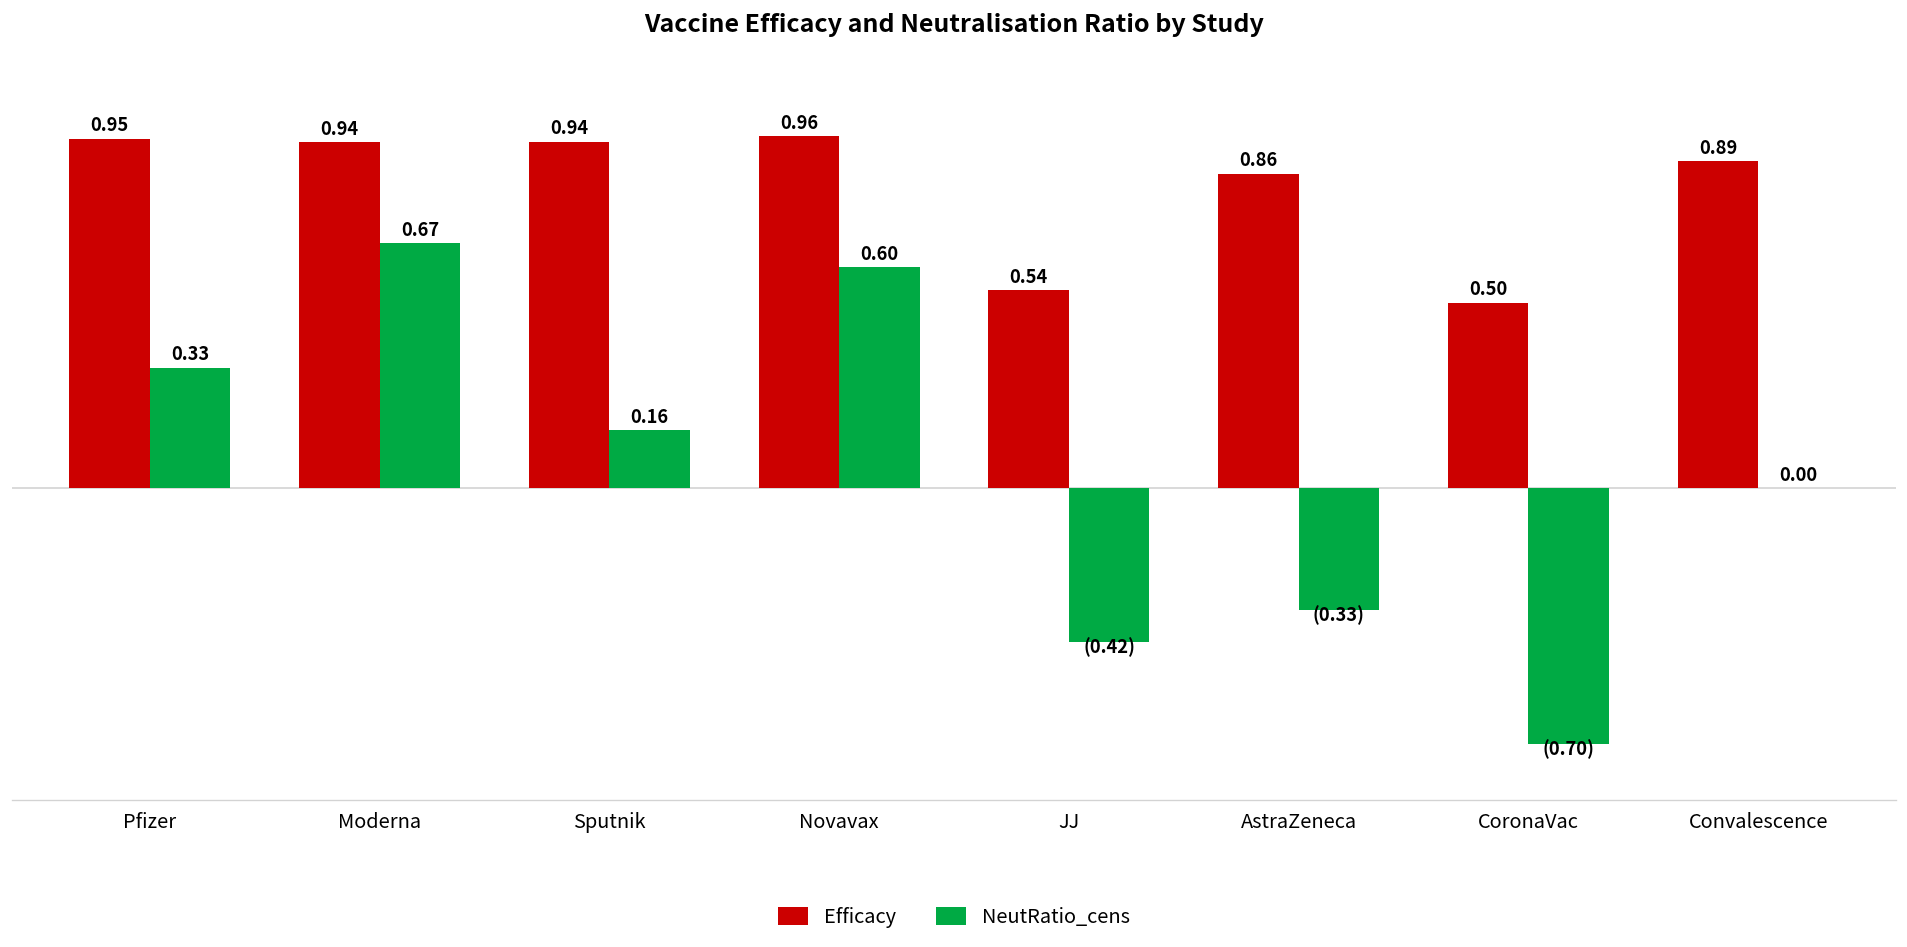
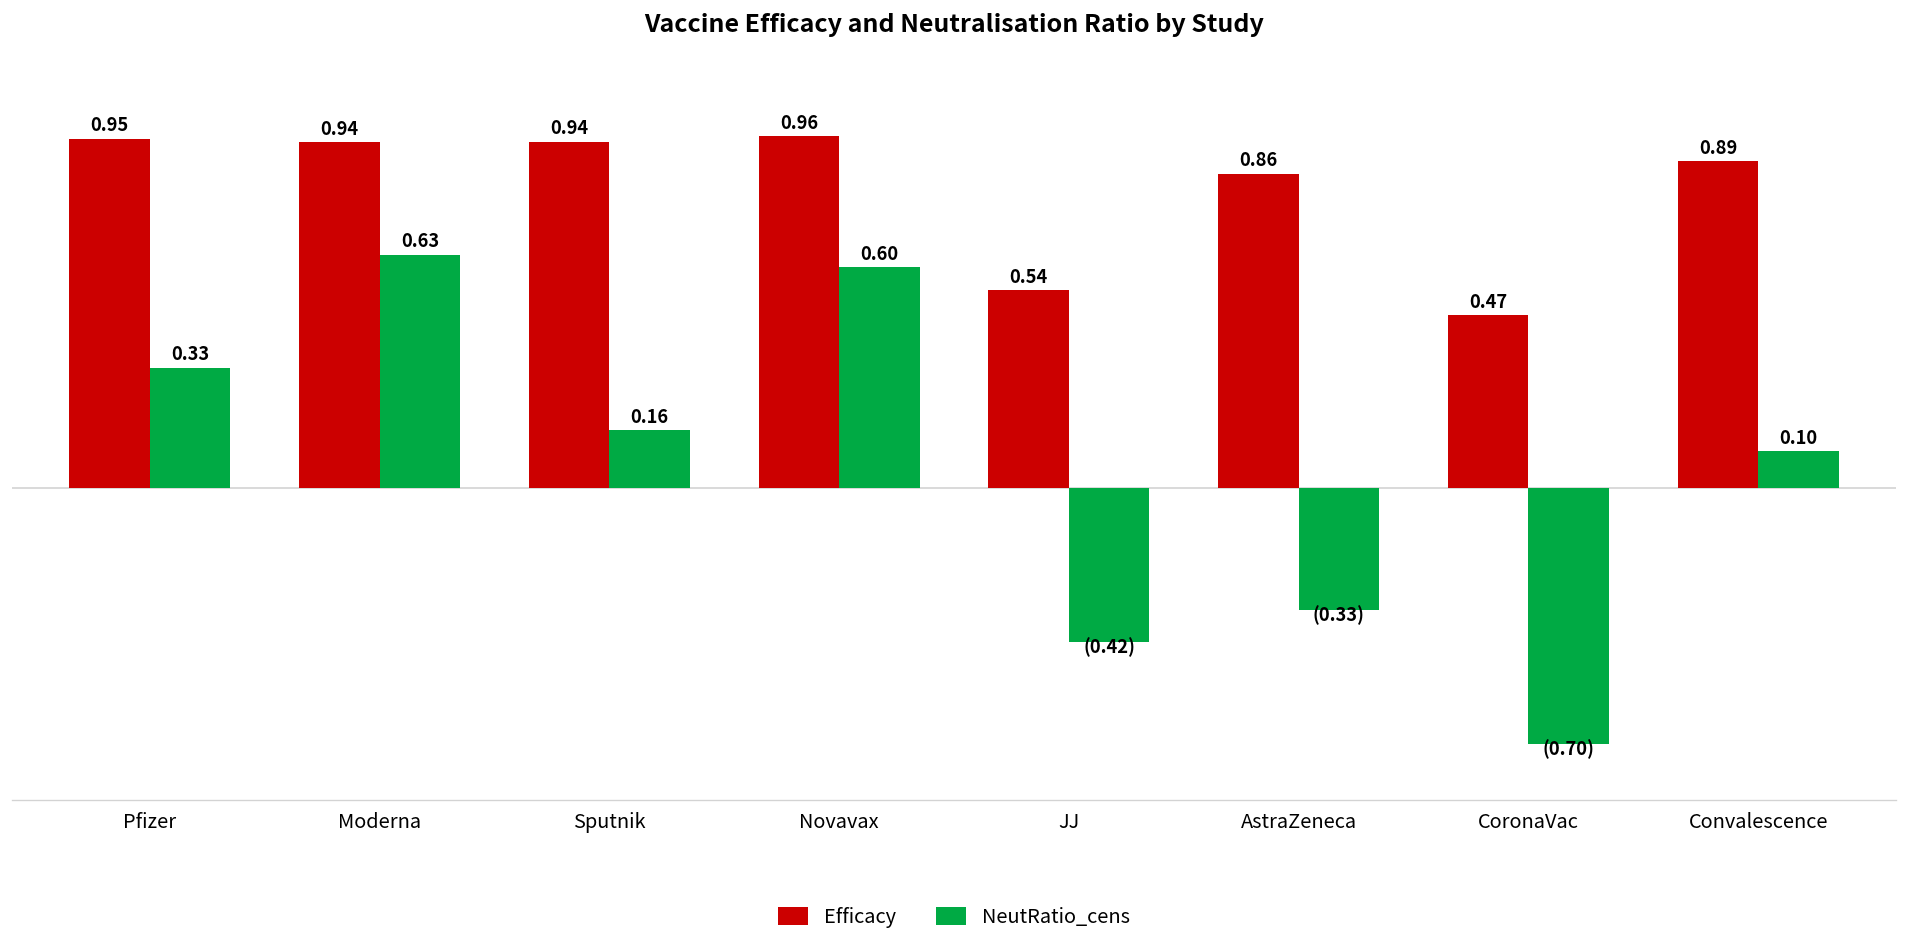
  {
    "Efficacy": {
      "Pfizer": 0.95,
      "Moderna": 0.94,
      "Sputnik": 0.94,
      "Novavax": 0.96,
      "JJ": 0.54,
      "AstraZeneca": 0.86,
-     "CoronaVac": 0.50,
+     "CoronaVac": 0.47,
      "Convalescence": 0.89
    },
    "NeutRatio_cens": {
      "Pfizer": 0.33,
-     "Moderna": 0.67,
+     "Moderna": 0.63,
      "Sputnik": 0.16,
      "Novavax": 0.60,
-     "Convalescence": 0.00
+     "Convalescence": 0.10
    }
  }
